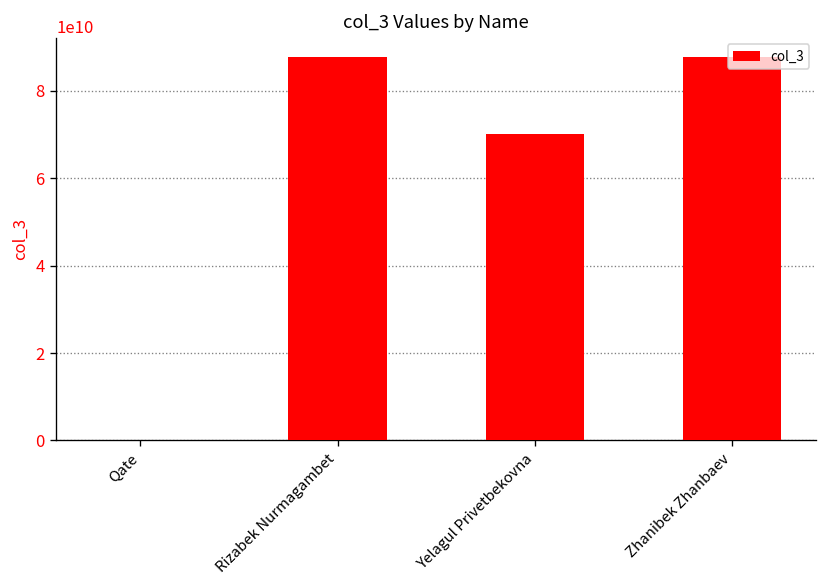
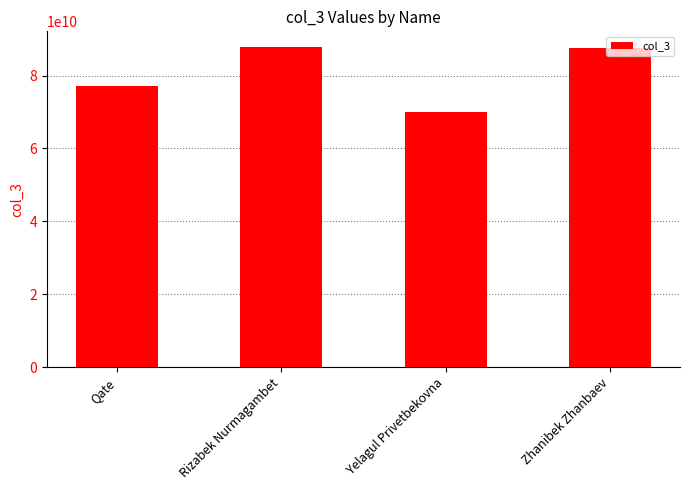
  {
-   "Qate": 0,
+   "Qate": 77000000000,
    "Rizabek Nurmagambet": 88000000000,
    "Yelagul Privetbekovna": 70000000000
  }
